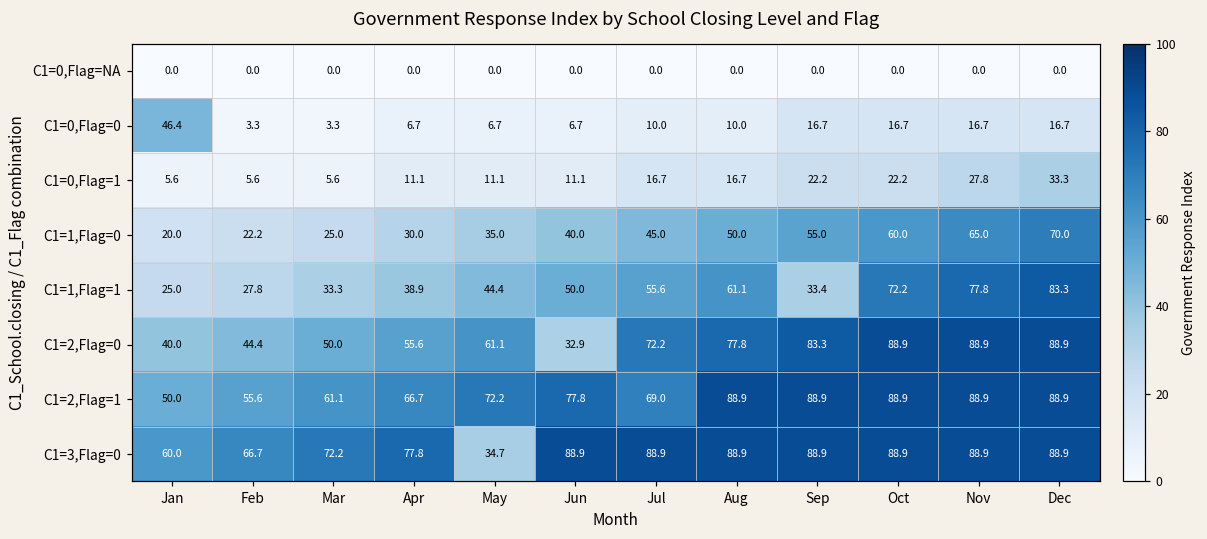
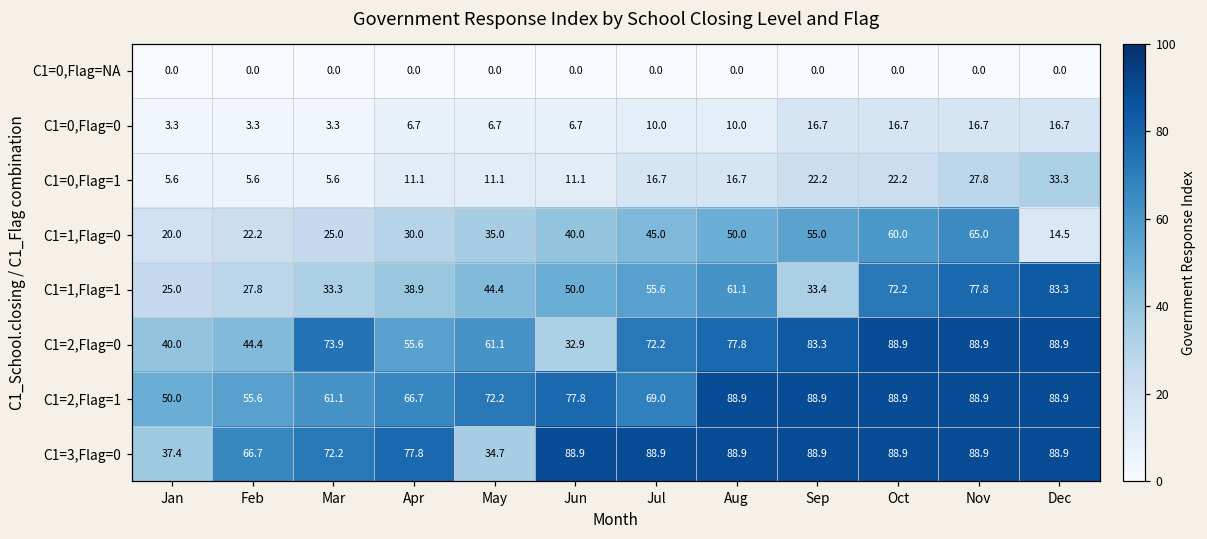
  {
    "C1=0,Flag=NA": {
      "Jan": 0.0,
      "Feb": 0.0,
      "Mar": 0.0,
      "Apr": 0.0,
      "May": 0.0,
      "Jun": 0.0,
      "Jul": 0.0,
      "Aug": 0.0,
      "Sep": 0.0,
      "Oct": 0.0,
      "Nov": 0.0,
      "Dec": 0.0
    },
    "C1=0,Flag=0": {
-     "Jan": 46.4,
+     "Jan": 3.3,
      "Feb": 3.3,
      "Mar": 3.3,
      "Apr": 6.7,
      "May": 6.7,
      "Jun": 6.7,
      "Jul": 10.0,
      "Aug": 10.0,
      "Sep": 16.7,
      "Oct": 16.7,
      "Nov": 16.7,
      "Dec": 16.7
    },
    "C1=0,Flag=1": {
      "Jan": 5.6,
      "Feb": 5.6,
      "Mar": 5.6,
      "Apr": 11.1,
      "May": 11.1,
      "Jun": 11.1,
      "Jul": 16.7,
      "Aug": 16.7,
      "Sep": 22.2,
      "Oct": 22.2,
      "Nov": 27.8,
      "Dec": 33.3
    },
    "C1=1,Flag=0": {
      "Jan": 20.0,
      "Feb": 22.2,
      "Mar": 25.0,
      "Apr": 30.0,
      "May": 35.0,
      "Jun": 40.0,
      "Jul": 45.0,
      "Aug": 50.0,
      "Sep": 55.0,
      "Oct": 60.0,
      "Nov": 65.0,
-     "Dec": 70.0
+     "Dec": 14.5
    },
    "C1=1,Flag=1": {
      "Jan": 25.0,
      "Feb": 27.8,
      "Mar": 33.3,
      "Apr": 38.9,
      "May": 44.4,
      "Jun": 50.0,
      "Jul": 55.6,
      "Aug": 61.1,
      "Sep": 33.4,
      "Oct": 72.2,
      "Nov": 77.8,
      "Dec": 83.3
    },
    "C1=2,Flag=0": {
      "Jan": 40.0,
      "Feb": 44.4,
-     "Mar": 50.0,
+     "Mar": 73.9,
      "Apr": 55.6,
      "May": 61.1,
      "Jun": 32.9,
      "Jul": 72.2,
      "Aug": 77.8,
      "Sep": 83.3,
      "Oct": 88.9,
      "Nov": 88.9,
      "Dec": 88.9
    },
    "C1=2,Flag=1": {
      "Jan": 50.0,
      "Feb": 55.6,
      "Mar": 61.1,
      "Apr": 66.7,
      "May": 72.2,
      "Jun": 77.8,
      "Jul": 69.0,
      "Aug": 88.9,
      "Sep": 88.9,
      "Oct": 88.9,
      "Nov": 88.9,
      "Dec": 88.9
    },
    "C1=3,Flag=0": {
-     "Jan": 60.0,
+     "Jan": 37.4,
      "Feb": 66.7,
      "Mar": 72.2,
      "Apr": 77.8,
      "May": 34.7,
      "Jun": 88.9,
      "Jul": 88.9,
      "Aug": 88.9,
      "Sep": 88.9,
      "Oct": 88.9,
      "Nov": 88.9,
      "Dec": 88.9
    }
  }
